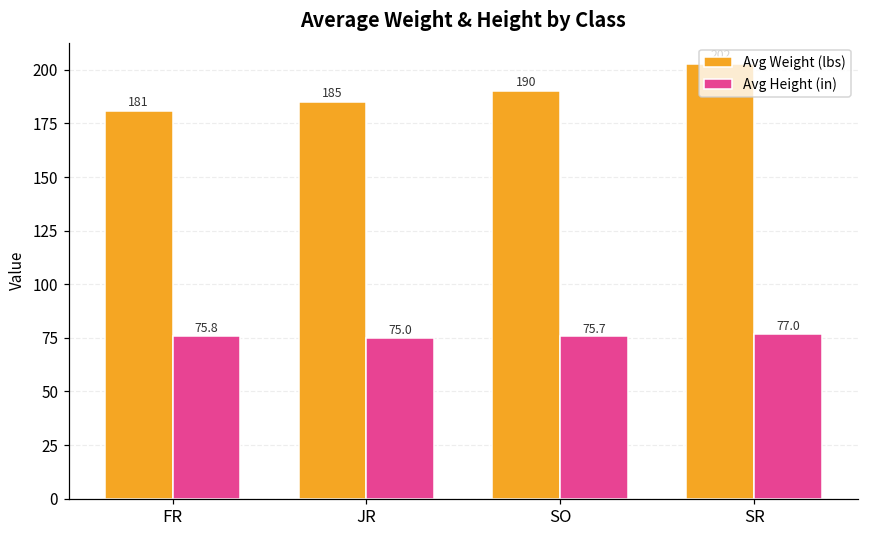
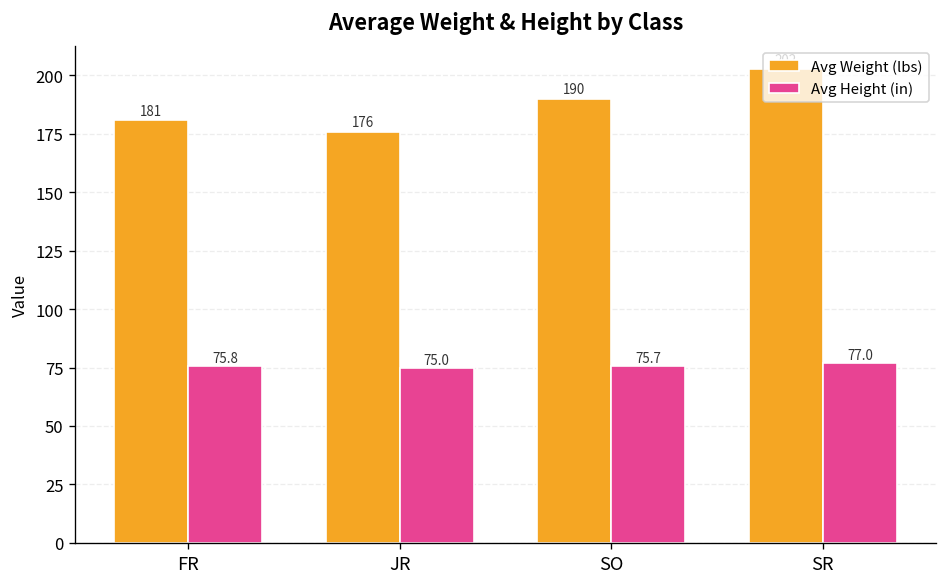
  {
    "Avg Weight (lbs)": {
      "FR": 181,
-     "JR": 185,
+     "JR": 176,
      "SO": 190
    },
    "Avg Height (in)": {
      "FR": 75.8,
      "JR": 75.0,
      "SO": 75.7,
      "SR": 77.0
    }
  }
